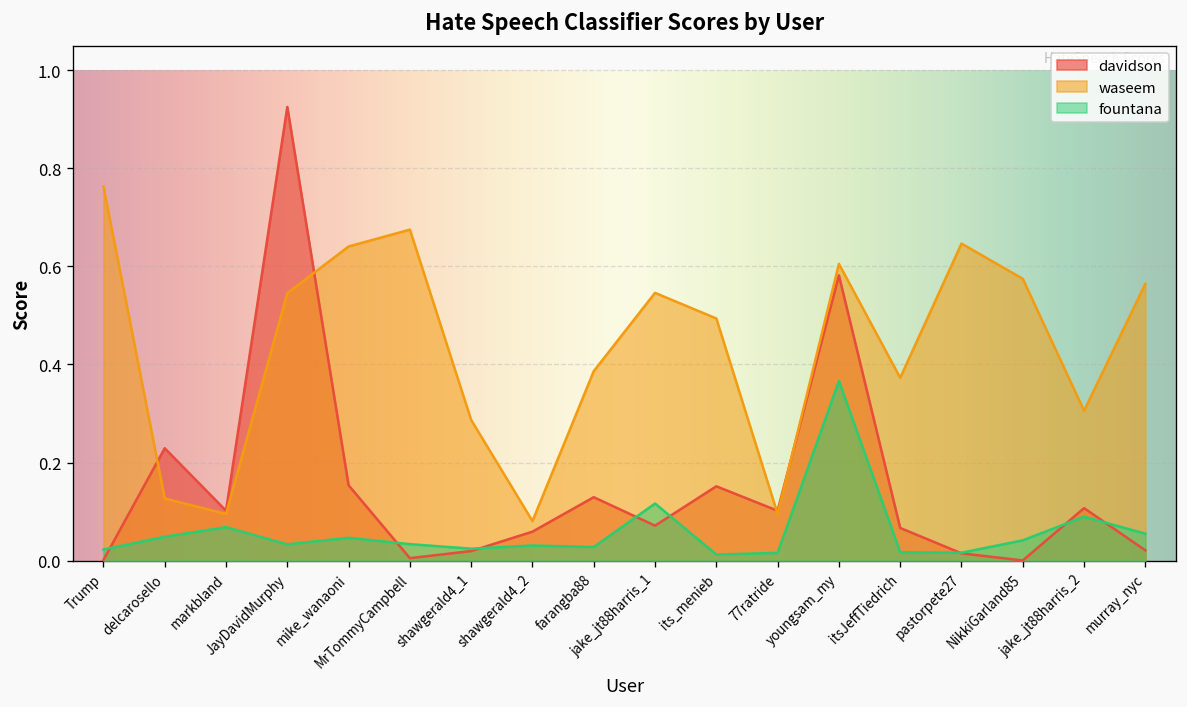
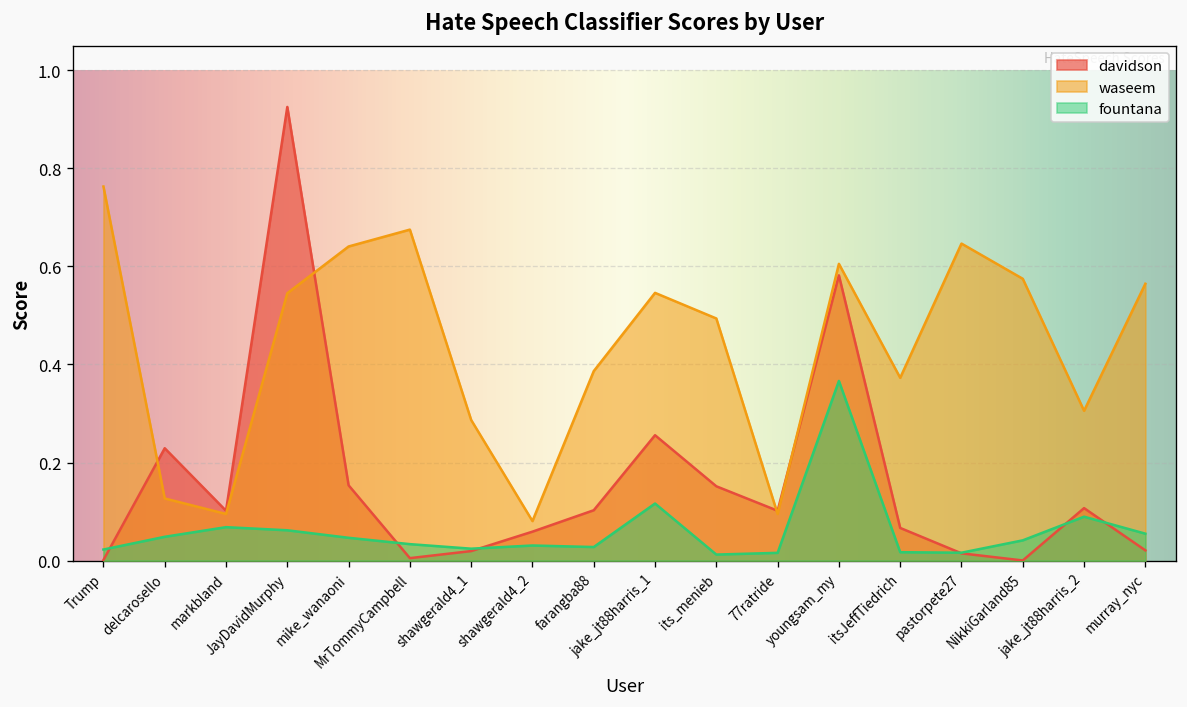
  {
    "davidson": {
      "Trump": 0.00,
      "delcarosello": 0.23,
      "markbland": 0.10,
      "JayDavidMurphy": 0.93,
      "mike_wanaoni": 0.15,
      "MrTommyCampbell": 0.01,
      "shawgerald4_2": 0.06,
-     "farangba88": 0.13,
-     "jake_jt88harris_1": 0.07,
+     "farangba88": 0.10,
+     "jake_jt88harris_1": 0.26,
      "its_menieb": 0.15,
      "77ratride": 0.10,
      "youngsam_my": 0.58,
      "itsJeffTiedrich": 0.07,
      "NikkiGarland85": 0.00,
      "jake_jt88harris_2": 0.11,
      "murray_nyc": 0.02
    },
    "waseem": {
      "Trump": 0.76,
      "delcarosello": 0.13,
      "markbland": 0.10,
      "JayDavidMurphy": 0.55,
      "mike_wanaoni": 0.64,
      "MrTommyCampbell": 0.67,
      "shawgerald4_1": 0.29,
      "shawgerald4_2": 0.08,
      "farangba88": 0.39,
      "jake_jt88harris_1": 0.55,
      "its_menieb": 0.49,
      "77ratride": 0.10,
      "youngsam_my": 0.61,
      "itsJeffTiedrich": 0.37,
      "pastorpete27": 0.65,
      "NikkiGarland85": 0.57,
      "jake_jt88harris_2": 0.31,
      "murray_nyc": 0.56
    },
    "fountana": {
      "Trump": 0.02,
      "delcarosello": 0.05,
      "markbland": 0.07,
-     "JayDavidMurphy": 0.03,
+     "JayDavidMurphy": 0.06,
      "mike_wanaoni": 0.05,
      "MrTommyCampbell": 0.03,
      "shawgerald4_2": 0.03,
      "farangba88": 0.03,
      "jake_jt88harris_1": 0.12,
      "its_menieb": 0.01,
      "77ratride": 0.02,
      "youngsam_my": 0.37,
      "itsJeffTiedrich": 0.02,
      "NikkiGarland85": 0.04,
      "jake_jt88harris_2": 0.09,
      "murray_nyc": 0.06
    }
  }
